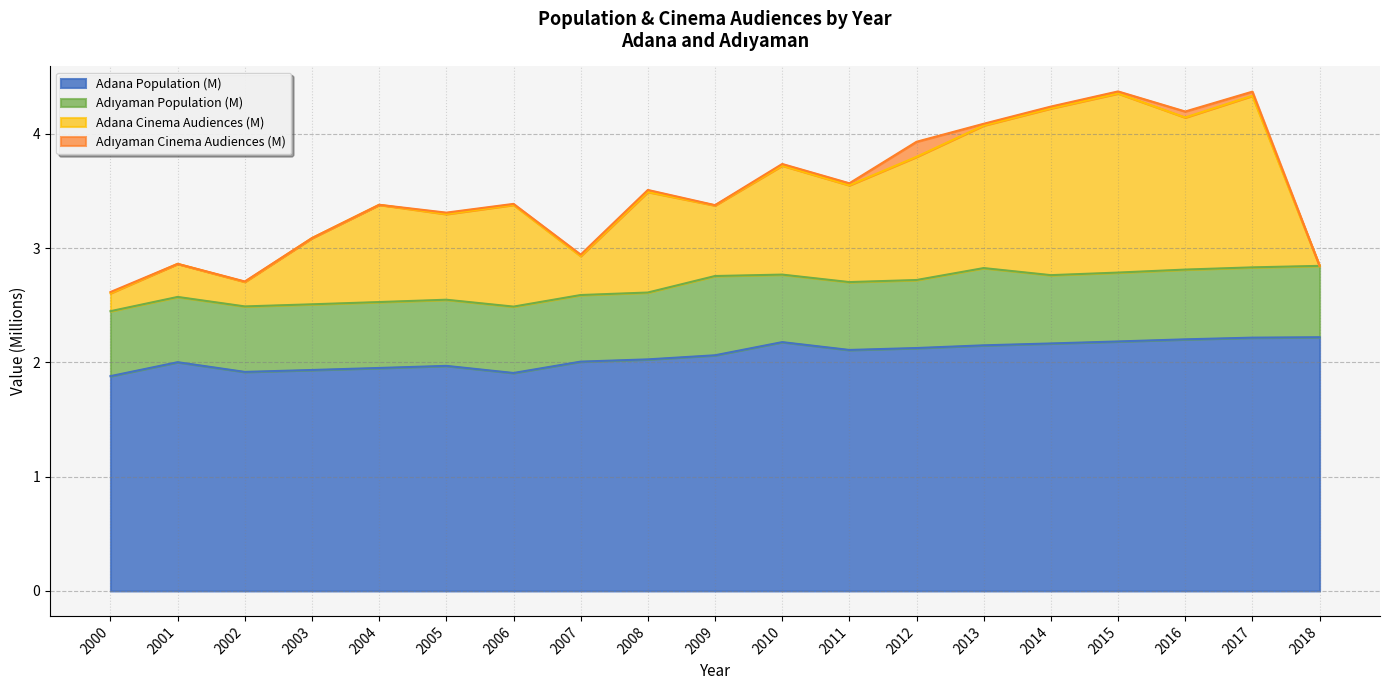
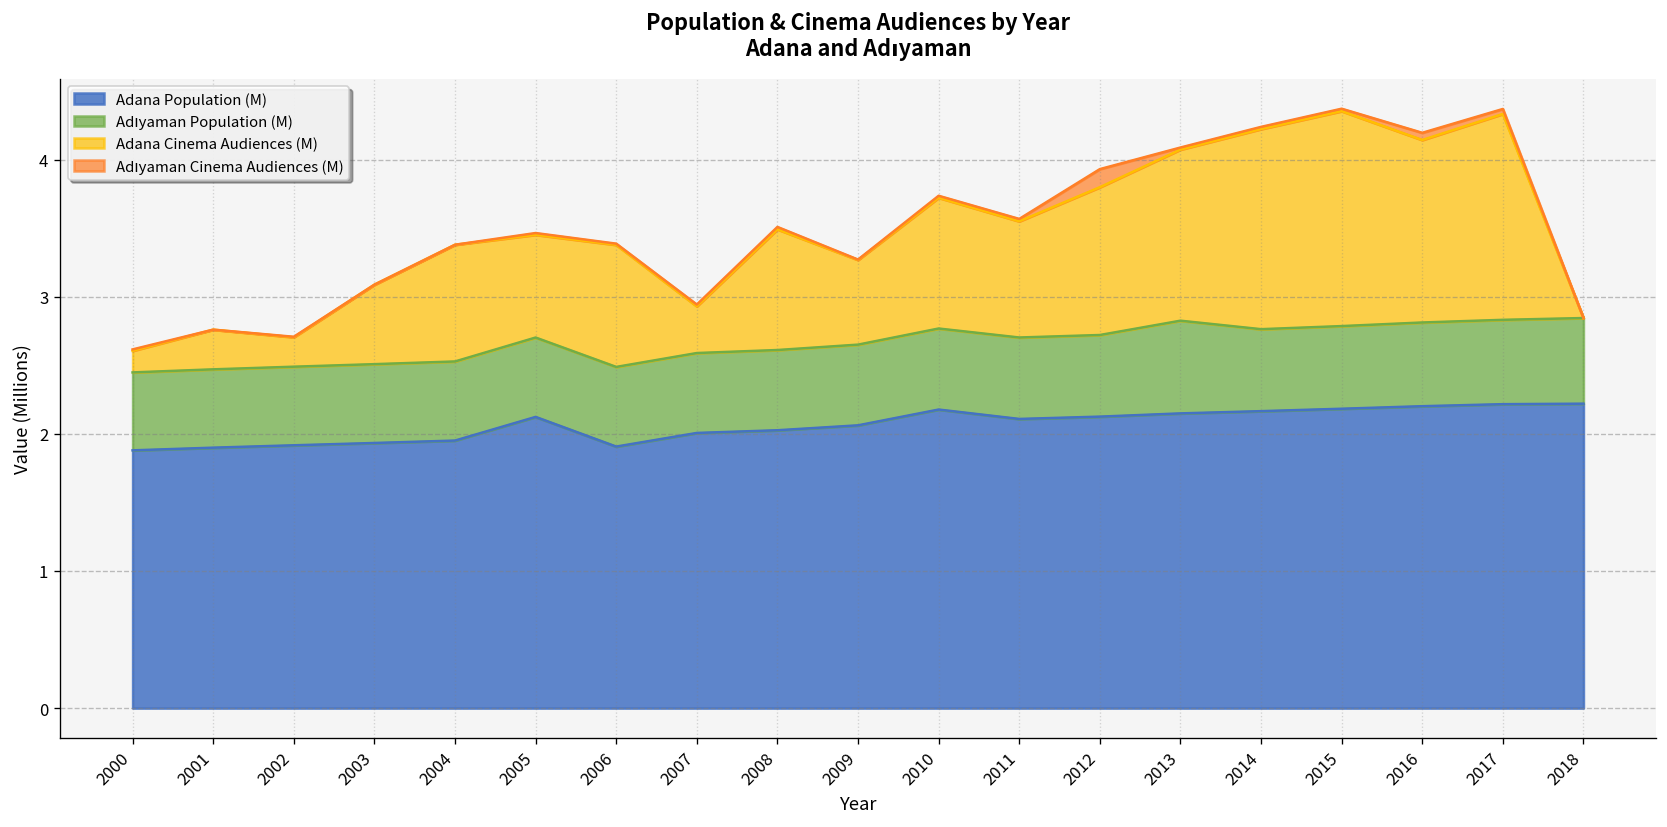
  {
    "Adana Population (M)": {
      "2000": 1.88,
-     "2001": 2.00,
+     "2001": 1.90,
      "2002": 1.92,
      "2003": 1.93,
      "2004": 1.95,
-     "2005": 1.97,
+     "2005": 2.12,
      "2006": 1.91,
      "2007": 2.01,
      "2008": 2.03,
      "2009": 2.06,
      "2010": 2.18,
      "2011": 2.11,
      "2012": 2.13,
      "2013": 2.15,
      "2014": 2.17,
      "2015": 2.18,
      "2016": 2.20,
      "2017": 2.22,
      "2018": 2.22
    },
    "Adıyaman Population (M)": {
      "2000": 0.57,
      "2001": 0.57,
      "2002": 0.57,
      "2003": 0.57,
      "2004": 0.58,
      "2005": 0.58,
      "2006": 0.58,
      "2007": 0.58,
      "2008": 0.59,
-     "2009": 0.69,
+     "2009": 0.59,
      "2010": 0.59,
      "2011": 0.59,
      "2012": 0.60,
      "2013": 0.68,
      "2014": 0.60,
      "2015": 0.60,
      "2016": 0.61,
      "2017": 0.62
    },
    "Adana Cinema Audiences (M)": {
      "2012": 1.08,
      "2016": 1.33,
      "2017": 1.50
    },
    "Adıyaman Cinema Audiences (M)": {
      "2012": 0.13,
      "2016": 0.05,
      "2017": 0.04
    }
  }
